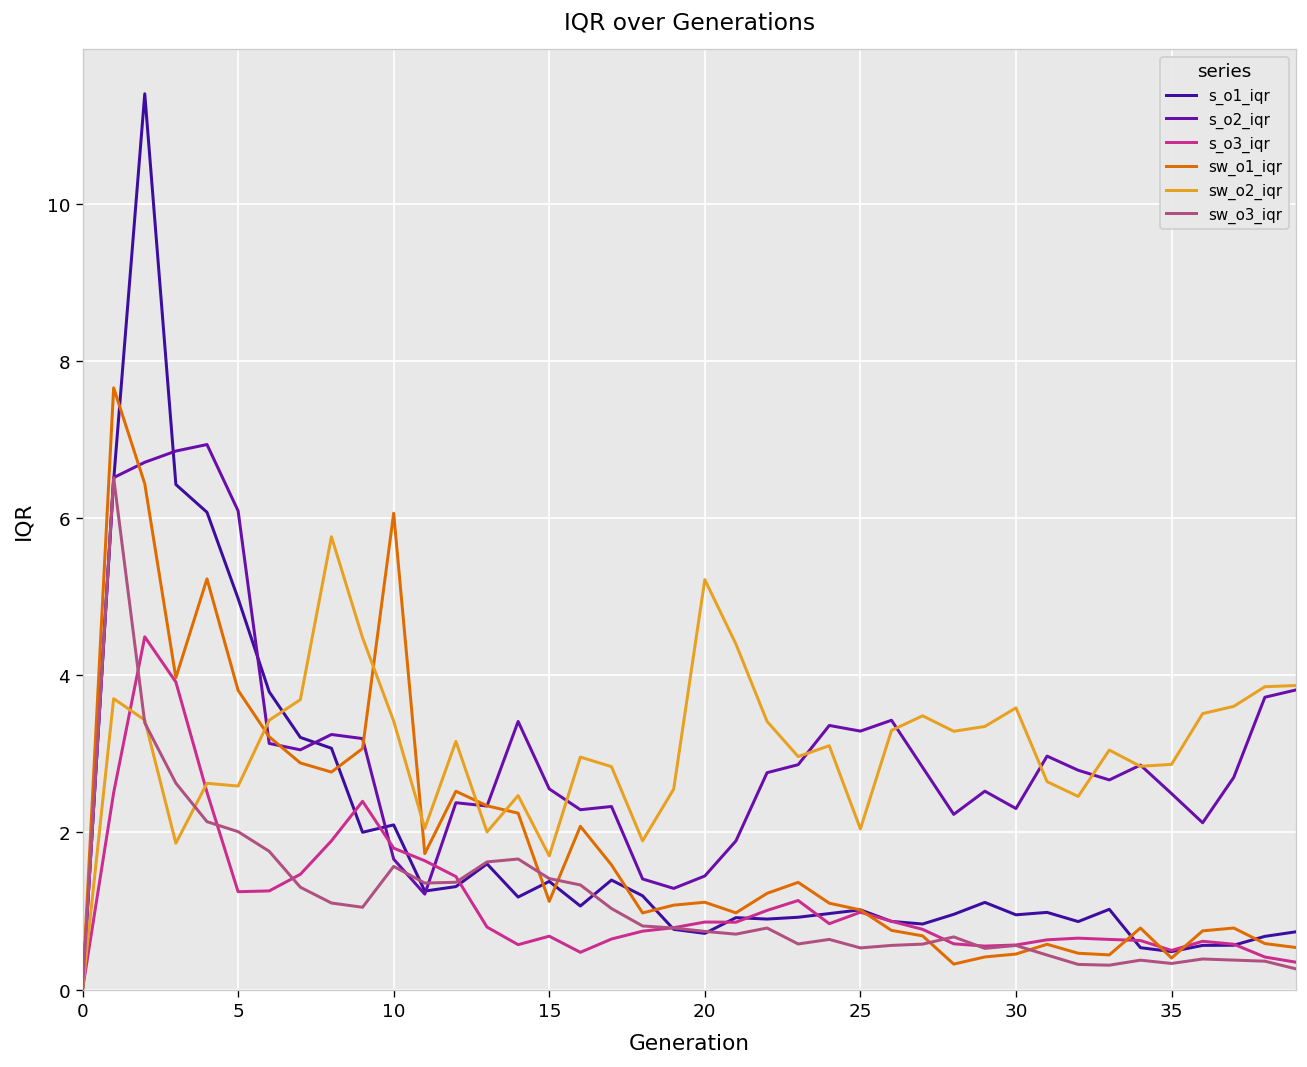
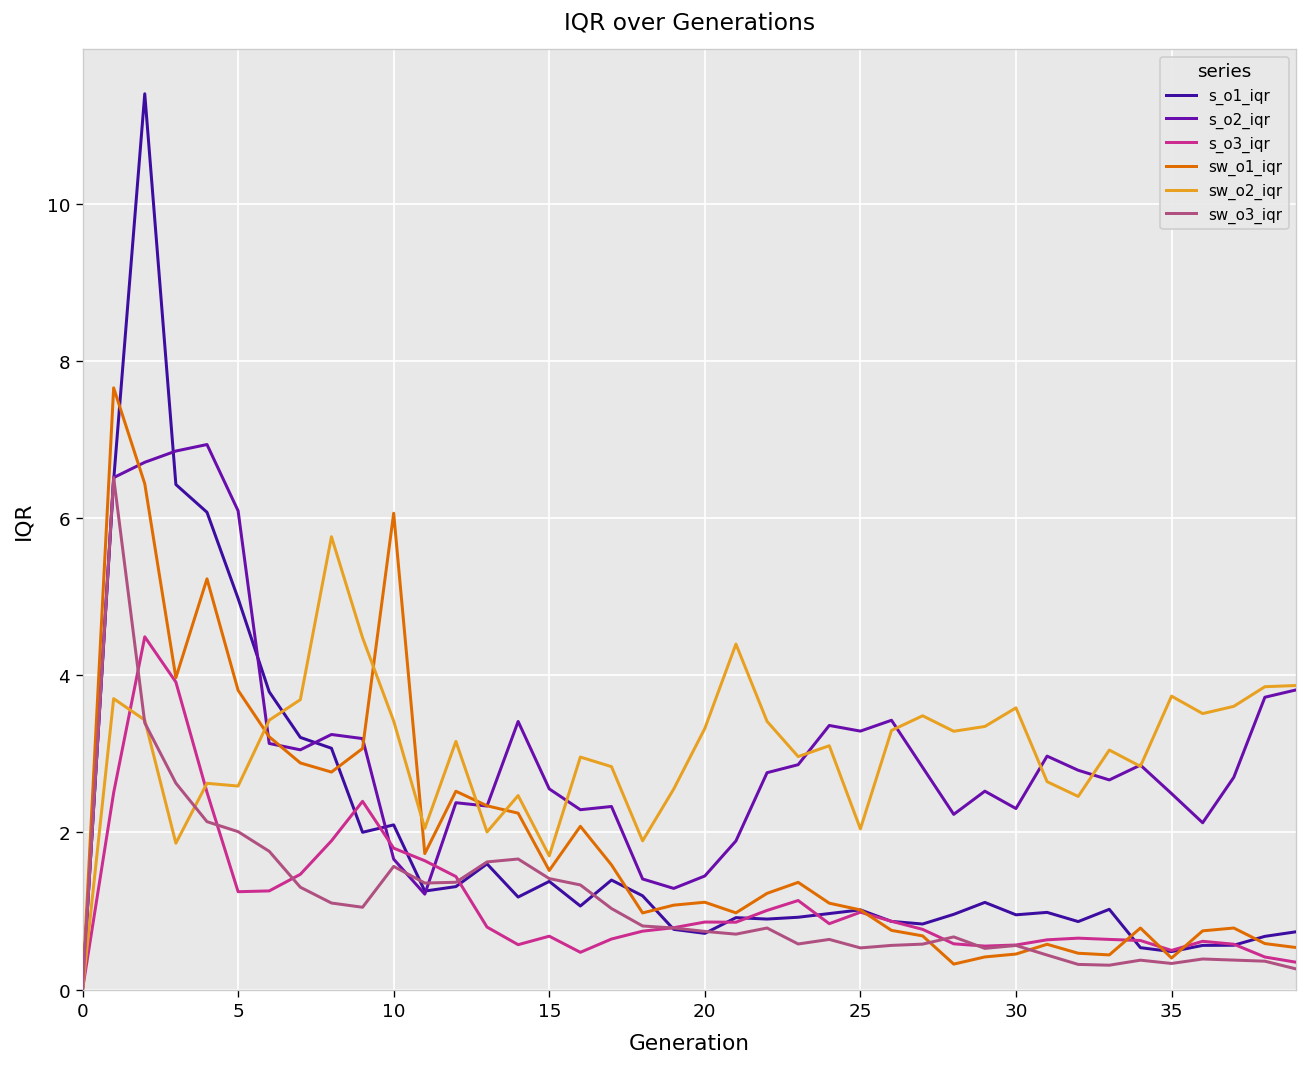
  {
    "sw_o1_iqr": {
      "5": 3.8,
      "10": 6.1,
-     "15": 1.1,
+     "15": 1.5,
      "20": 1.1,
      "30": 0.5,
      "35": 0.4
    },
    "sw_o2_iqr": {
      "5": 2.6,
      "10": 3.4,
      "15": 1.7,
-     "20": 5.2,
+     "20": 3.3,
      "25": 2.0,
      "30": 3.6,
-     "35": 2.9
+     "35": 3.7
    }
  }
